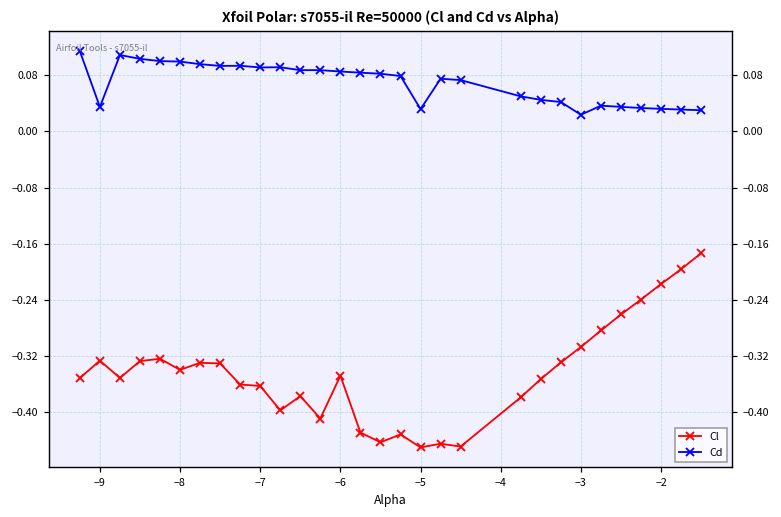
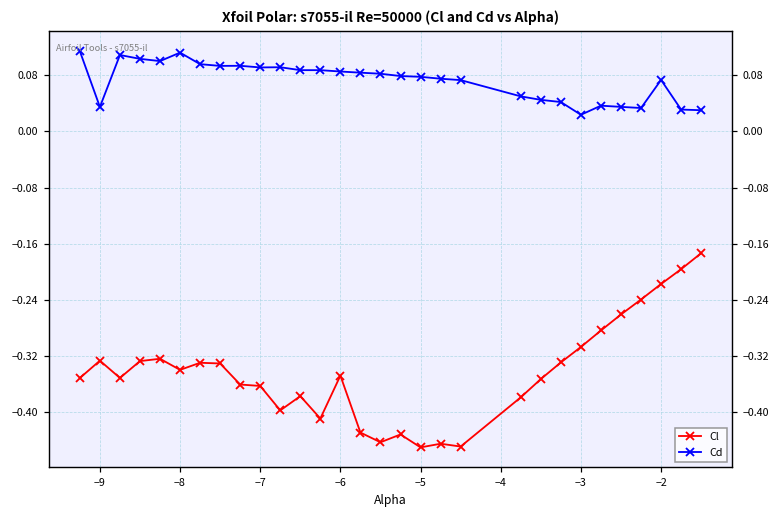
  {
    "Cl": {
      "−9": -0.33,
      "−8": -0.34,
      "−7": -0.36,
      "−6": -0.35,
      "−5": -0.45,
      "−3": -0.31,
      "−2": -0.22
    },
    "Cd": {
      "−9": 0.03,
-     "−8": 0.10,
+     "−8": 0.11,
      "−7": 0.09,
      "−6": 0.09,
-     "−5": 0.03,
+     "−5": 0.08,
      "−3": 0.02,
-     "−2": 0.03
+     "−2": 0.07
    }
  }
